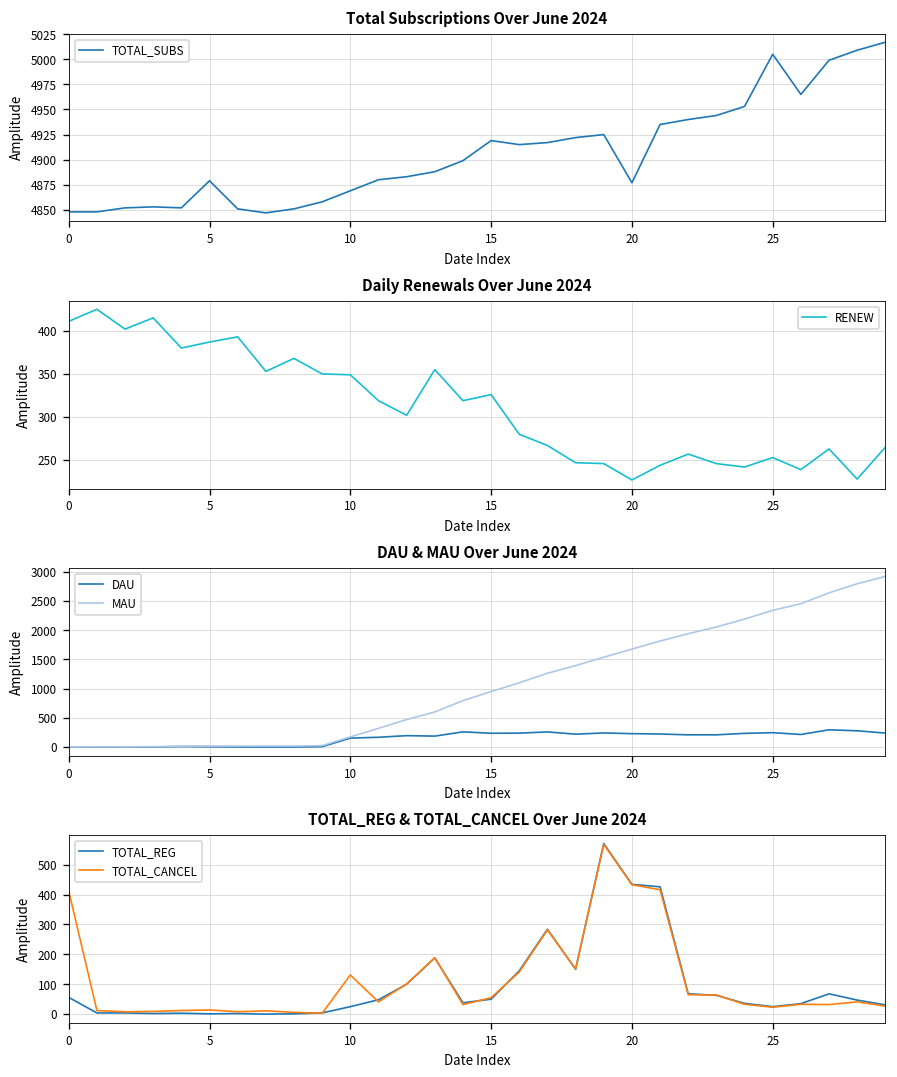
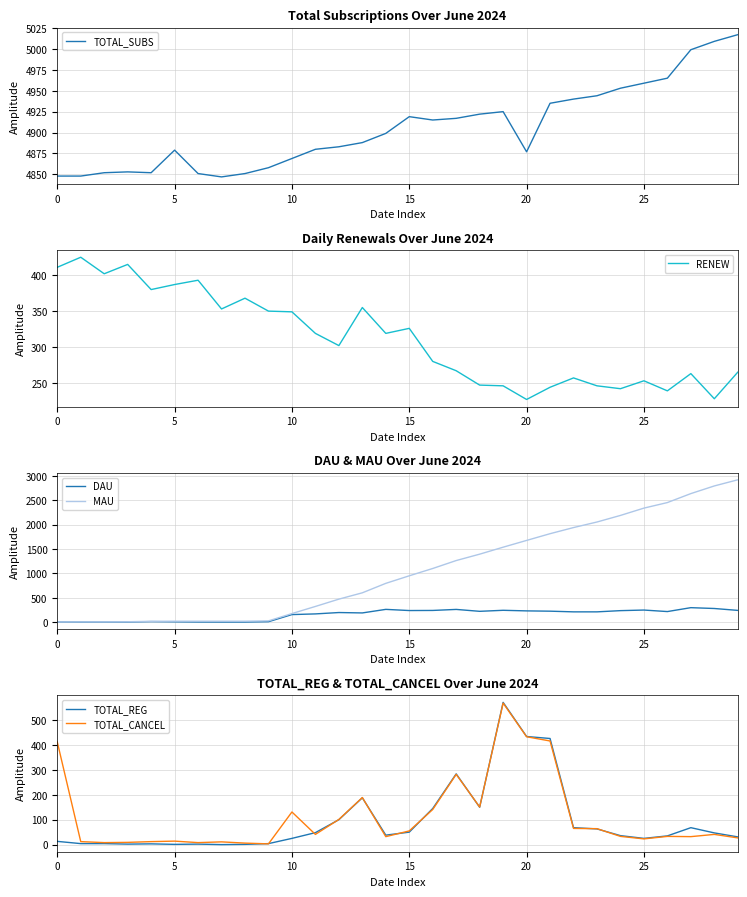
  {
    "Total Subscriptions Over June 2024": {
      "0": 4850,
      "5": 4880,
      "10": 4870,
      "15": 4920,
      "20": 4880,
-     "25": 5010
+     "25": 4960
    },
    "Daily Renewals Over June 2024": {
      "0": 410,
      "5": 390,
      "10": 350,
      "15": 330,
      "20": 230,
      "25": 250
    },
    "DAU & MAU Over June 2024": {
      "DAU": {
        "15": 200,
        "20": 200,
        "25": 200
      },
      "MAU": {
        "15": 1000,
        "20": 1700,
        "25": 2300
      }
    },
    "TOTAL_REG & TOTAL_CANCEL Over June 2024": {
      "TOTAL_REG": {
-       "0": 60,
+       "0": 10,
        "5": 0,
        "10": 30
      },
      "TOTAL_CANCEL": {
        "0": 410,
        "5": 10,
        "10": 130
      }
    }
  }
